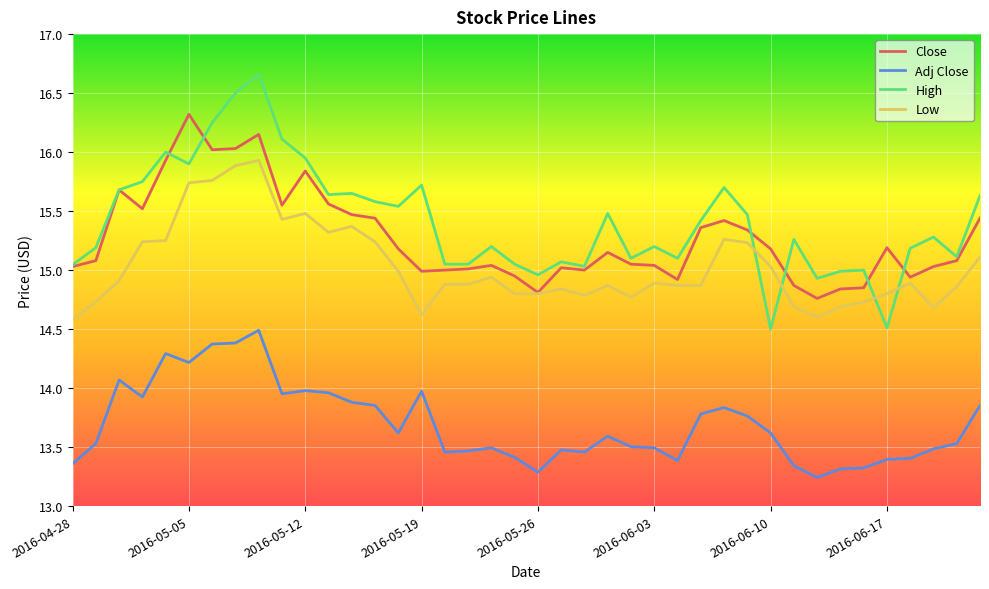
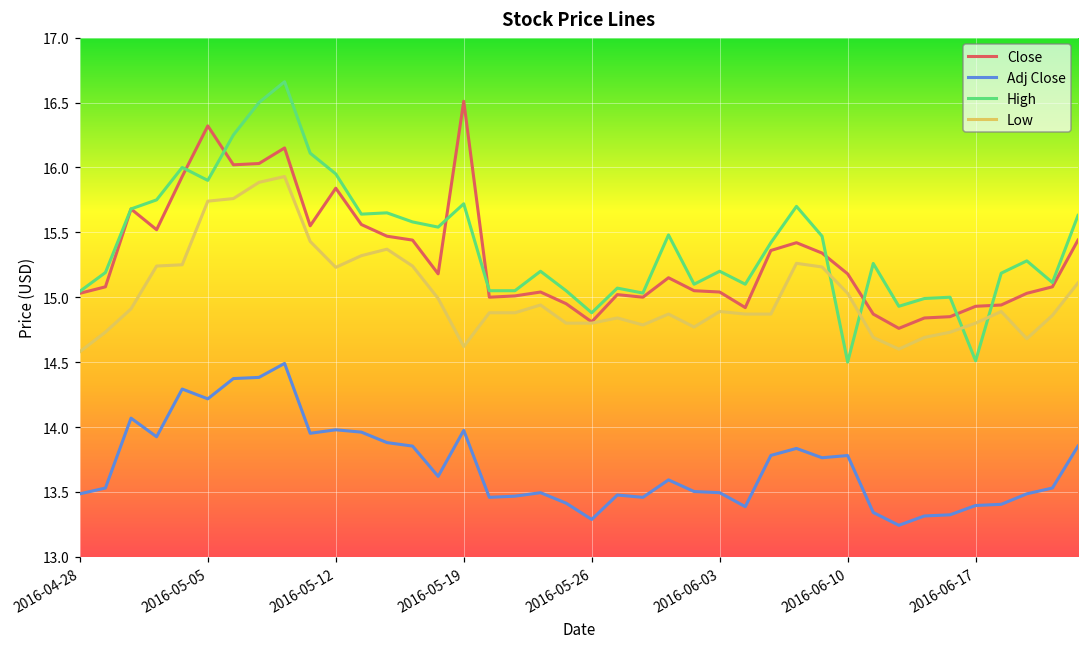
  {
    "Close": {
      "2016-05-05": 16.32,
      "2016-05-12": 15.84,
-     "2016-05-19": 14.99,
+     "2016-05-19": 16.51,
      "2016-06-03": 15.04,
      "2016-06-10": 15.18,
-     "2016-06-17": 15.19
+     "2016-06-17": 14.93
    },
    "Adj Close": {
-     "2016-04-28": 13.36,
+     "2016-04-28": 13.48,
      "2016-05-05": 14.22,
      "2016-05-12": 13.98,
      "2016-05-19": 13.97,
      "2016-05-26": 13.29,
      "2016-06-03": 13.49,
-     "2016-06-10": 13.62,
+     "2016-06-10": 13.78,
      "2016-06-17": 13.40
    },
    "High": {
      "2016-05-05": 15.90,
      "2016-05-12": 15.95,
      "2016-05-19": 15.72,
-     "2016-05-26": 14.96,
+     "2016-05-26": 14.88,
      "2016-06-03": 15.20,
      "2016-06-10": 14.50,
      "2016-06-17": 14.51
    },
    "Low": {
      "2016-04-28": 14.58,
      "2016-05-05": 15.74,
-     "2016-05-12": 15.48,
+     "2016-05-12": 15.23,
      "2016-05-19": 14.62,
      "2016-06-03": 14.89,
      "2016-06-10": 15.03,
      "2016-06-17": 14.80
    }
  }
